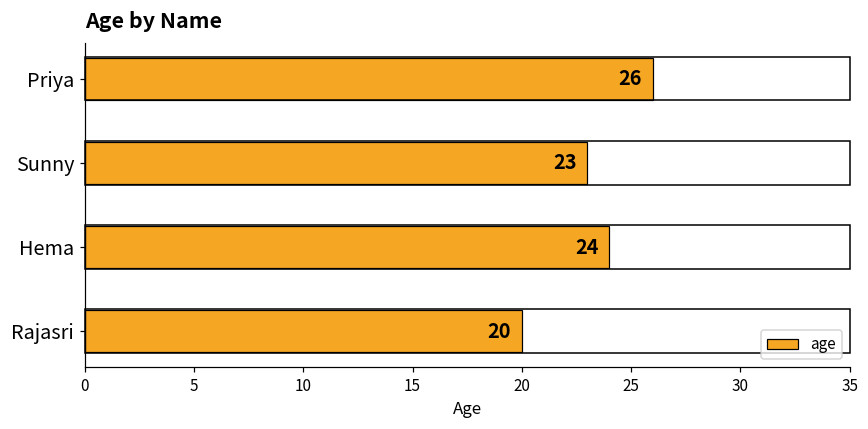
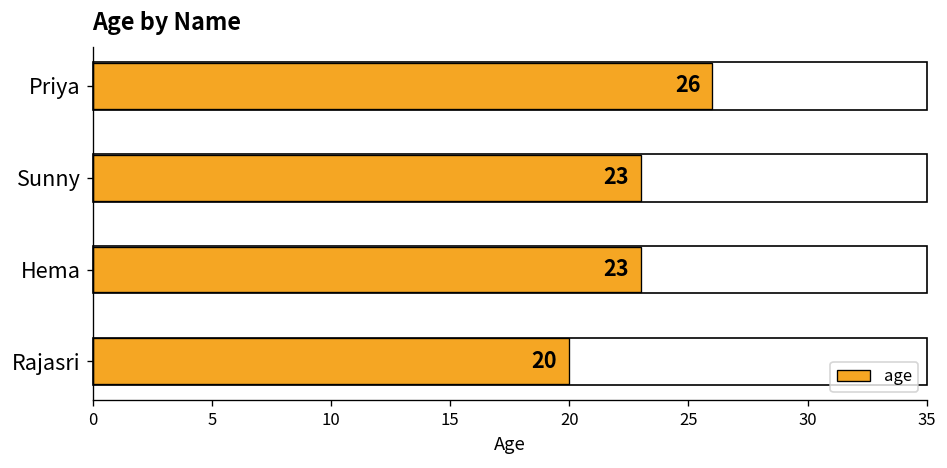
  {
    "Priya": 26,
    "Sunny": 23,
-   "Hema": 24,
+   "Hema": 23,
    "Rajasri": 20
  }
